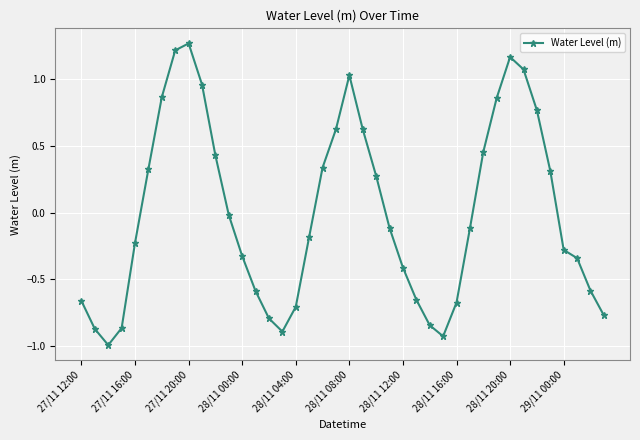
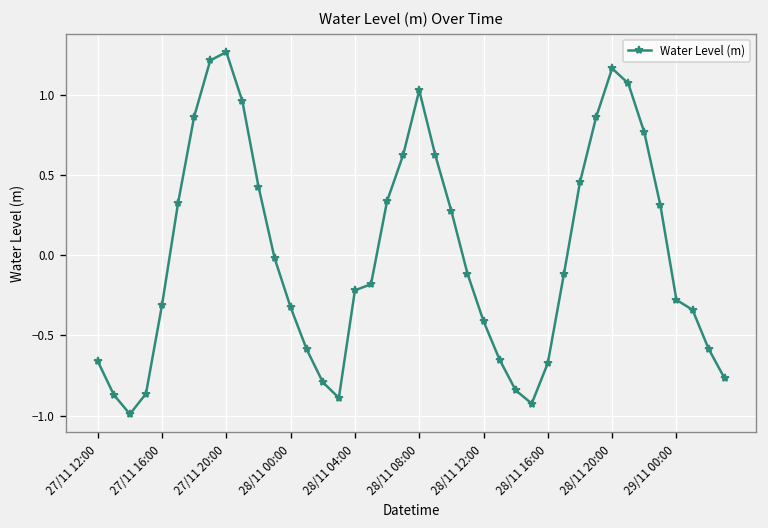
  {
    "27/11 12:00": -0.66,
-   "27/11 16:00": -0.23,
+   "27/11 16:00": -0.31,
    "27/11 20:00": 1.26,
    "28/11 00:00": -0.33,
-   "28/11 04:00": -0.70,
+   "28/11 04:00": -0.22,
    "28/11 08:00": 1.03,
    "28/11 12:00": -0.41,
    "28/11 16:00": -0.67,
    "28/11 20:00": 1.16,
    "29/11 00:00": -0.28
  }
